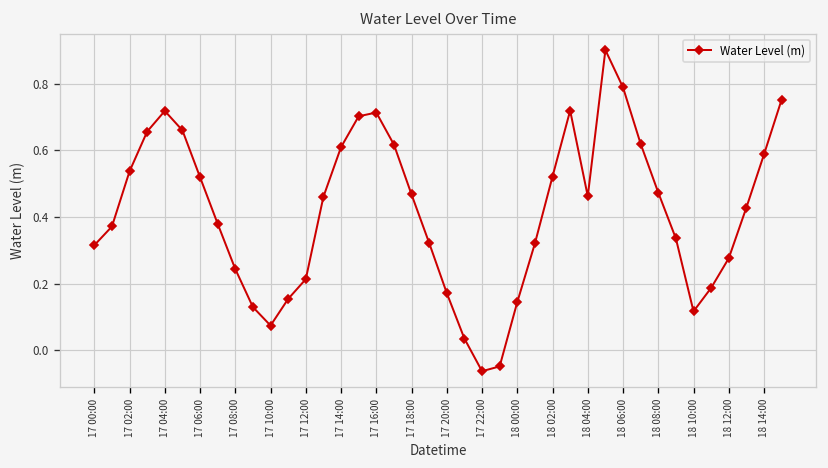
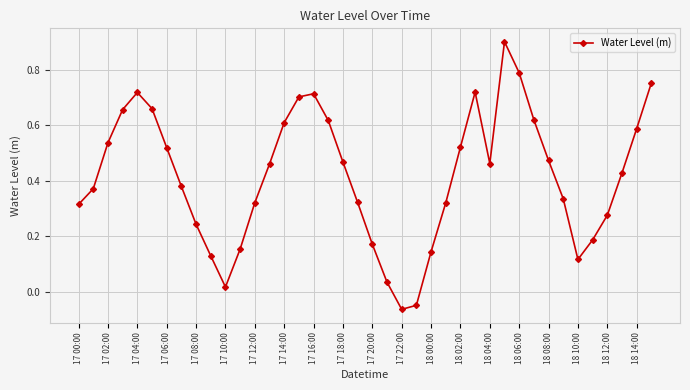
  {
    "17 00:00": 0.32,
    "17 02:00": 0.54,
    "17 04:00": 0.72,
    "17 06:00": 0.52,
    "17 08:00": 0.24,
-   "17 10:00": 0.07,
-   "17 12:00": 0.21,
+   "17 10:00": 0.02,
+   "17 12:00": 0.32,
    "17 14:00": 0.61,
    "17 16:00": 0.71,
    "17 18:00": 0.47,
    "17 20:00": 0.17,
    "17 22:00": -0.06,
    "18 00:00": 0.14,
    "18 02:00": 0.52,
    "18 04:00": 0.46,
    "18 06:00": 0.79,
    "18 08:00": 0.47,
    "18 10:00": 0.12,
    "18 12:00": 0.28,
    "18 14:00": 0.59
  }
